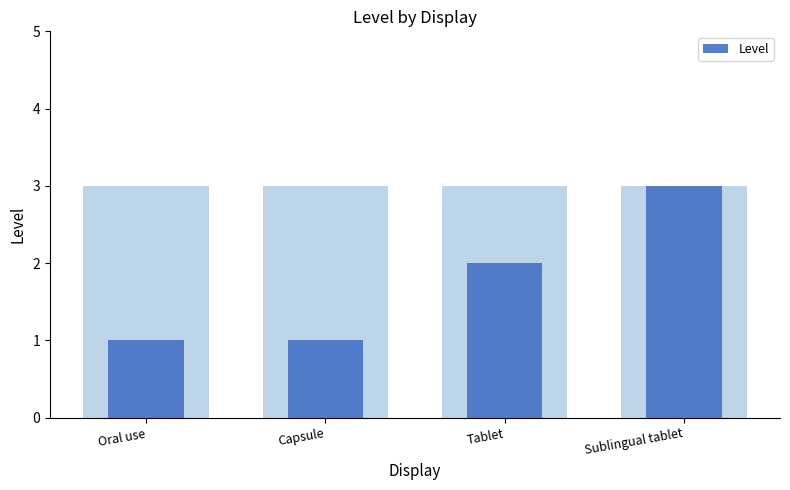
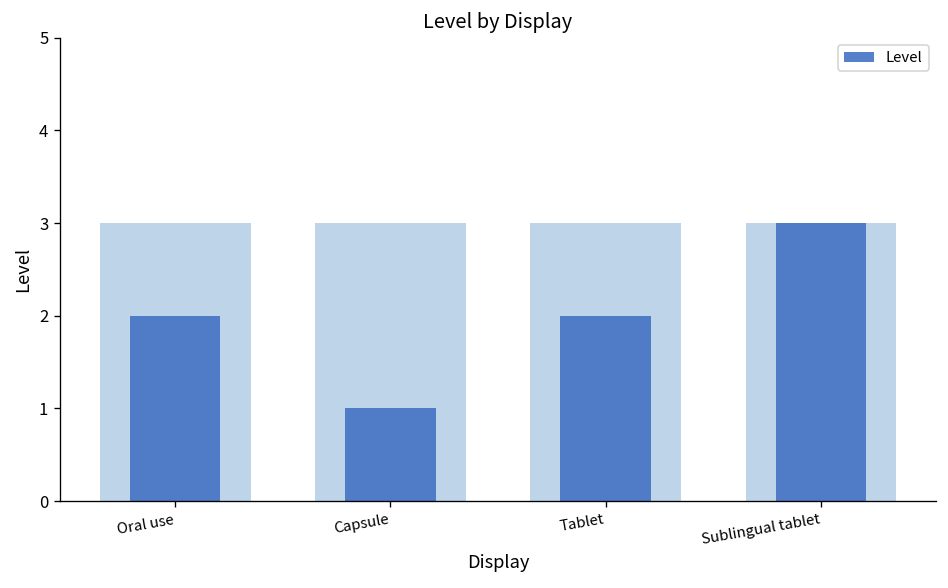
  {
    "Level": {
-     "Oral use": 1,
+     "Oral use": 2,
      "Sublingual tablet": 3
    }
  }
